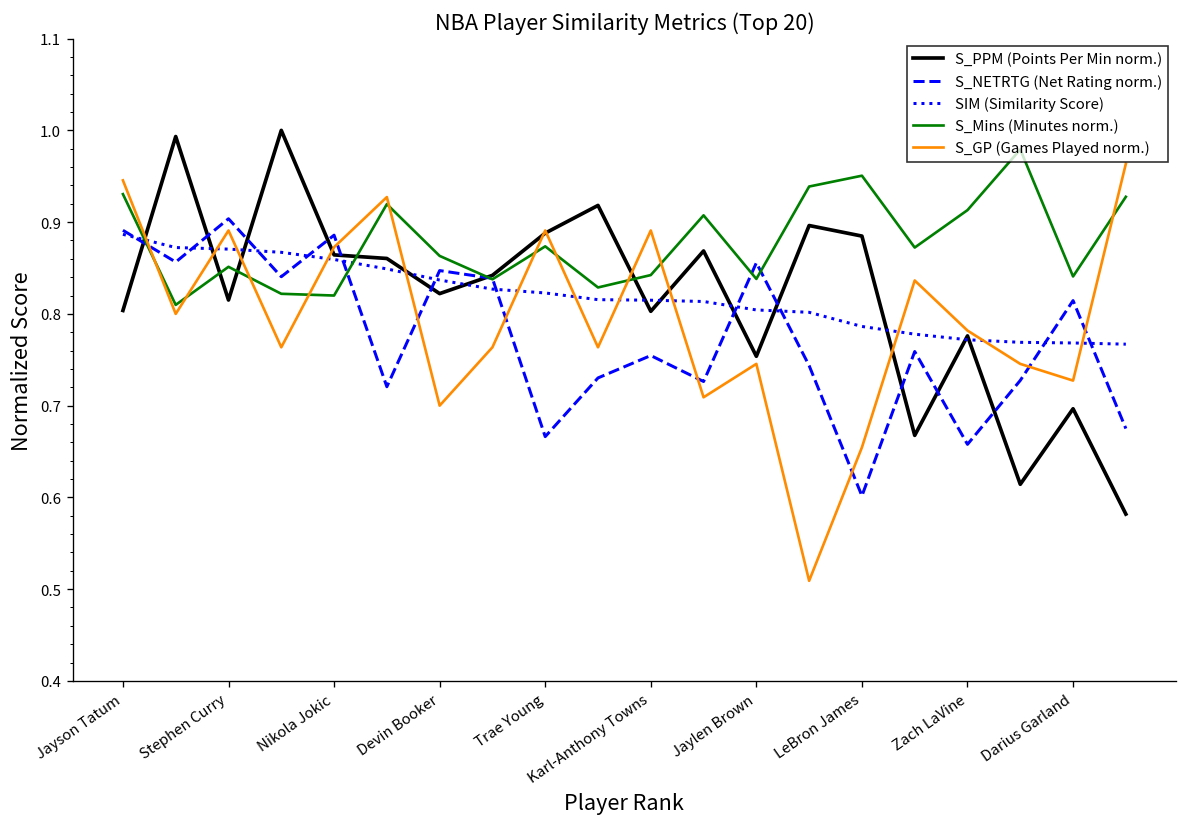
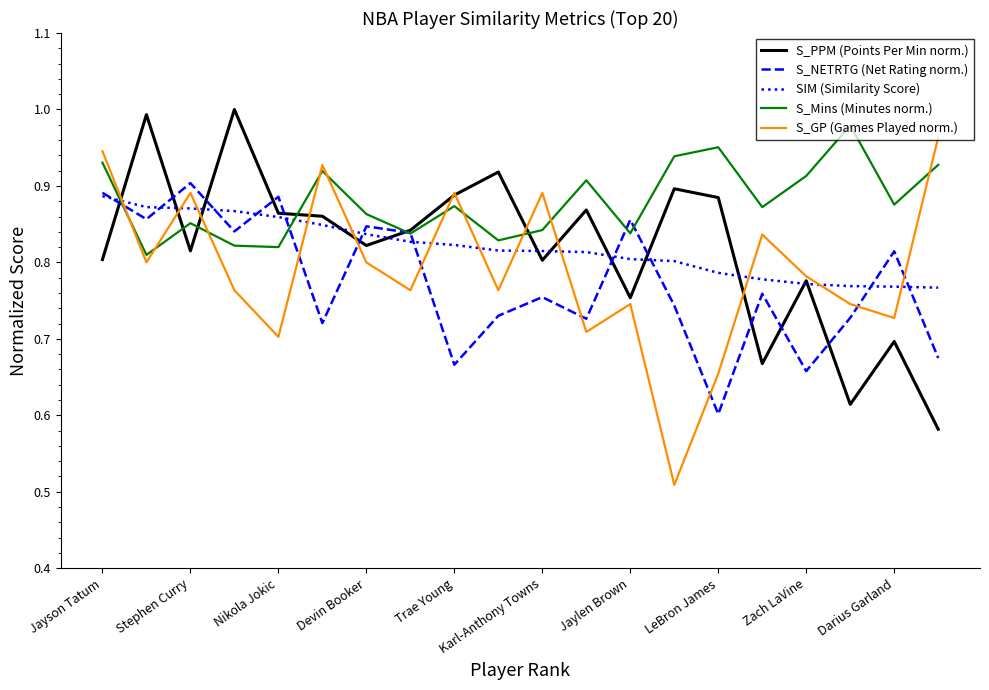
  {
    "S_PPM (Points Per Min norm.)": {
      "Jayson Tatum": 0.80,
      "Stephen Curry": 0.82,
      "Nikola Jokic": 0.86,
      "Devin Booker": 0.82,
      "Karl-Anthony Towns": 0.80,
      "Jaylen Brown": 0.75,
      "LeBron James": 0.88,
      "Zach LaVine": 0.78,
      "Darius Garland": 0.70
    },
    "S_Mins (Minutes norm.)": {
      "Jayson Tatum": 0.93,
      "Stephen Curry": 0.85,
      "Nikola Jokic": 0.82,
      "Devin Booker": 0.86,
      "Trae Young": 0.87,
      "Karl-Anthony Towns": 0.84,
      "Jaylen Brown": 0.84,
      "LeBron James": 0.95,
      "Zach LaVine": 0.91,
-     "Darius Garland": 0.84
+     "Darius Garland": 0.88
    },
    "S_GP (Games Played norm.)": {
      "Jayson Tatum": 0.95,
      "Stephen Curry": 0.89,
-     "Nikola Jokic": 0.87,
-     "Devin Booker": 0.7,
+     "Nikola Jokic": 0.70,
+     "Devin Booker": 0.8,
      "Karl-Anthony Towns": 0.89,
      "Jaylen Brown": 0.75,
      "LeBron James": 0.65,
      "Zach LaVine": 0.78,
      "Darius Garland": 0.73
    }
  }
